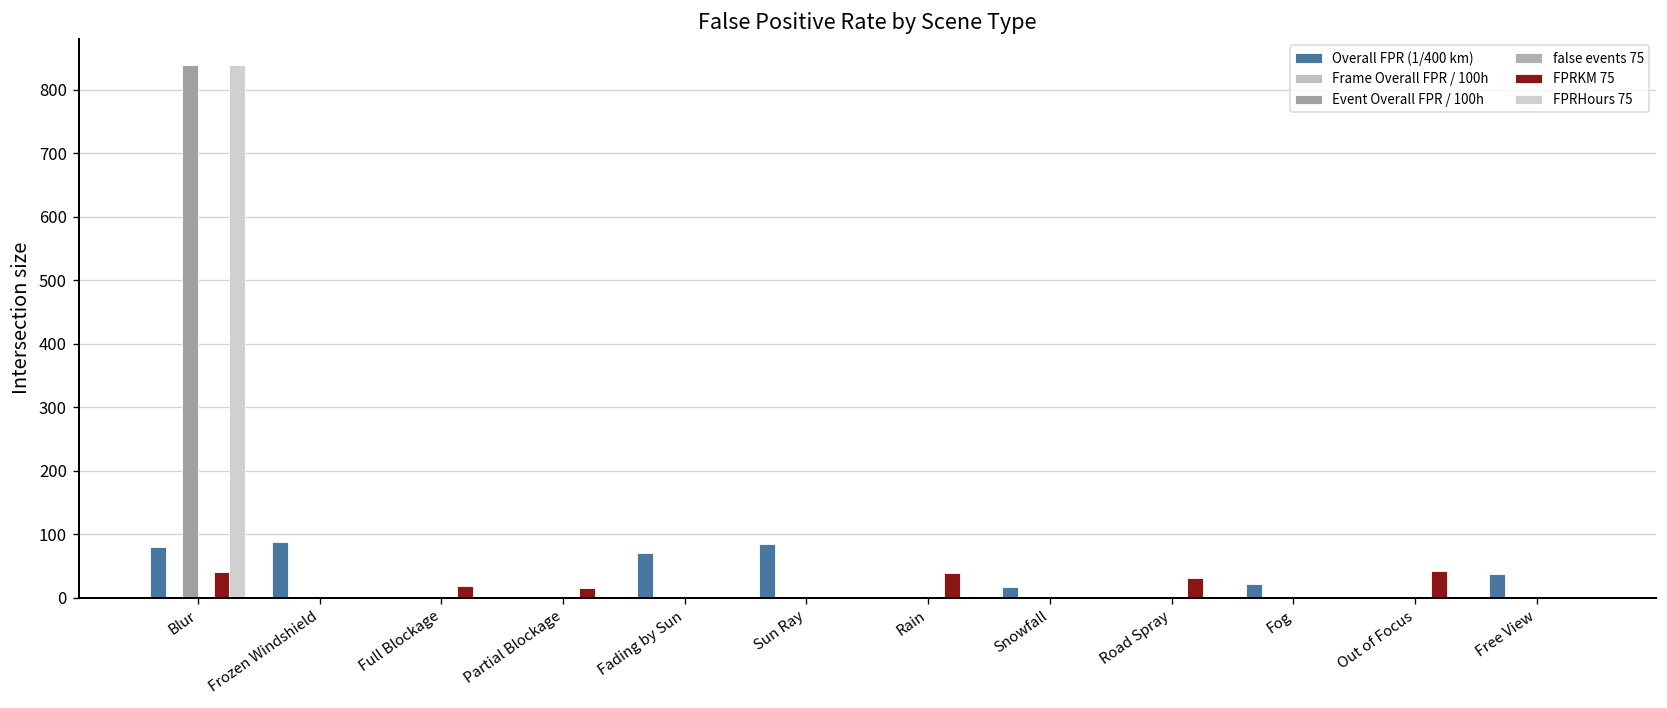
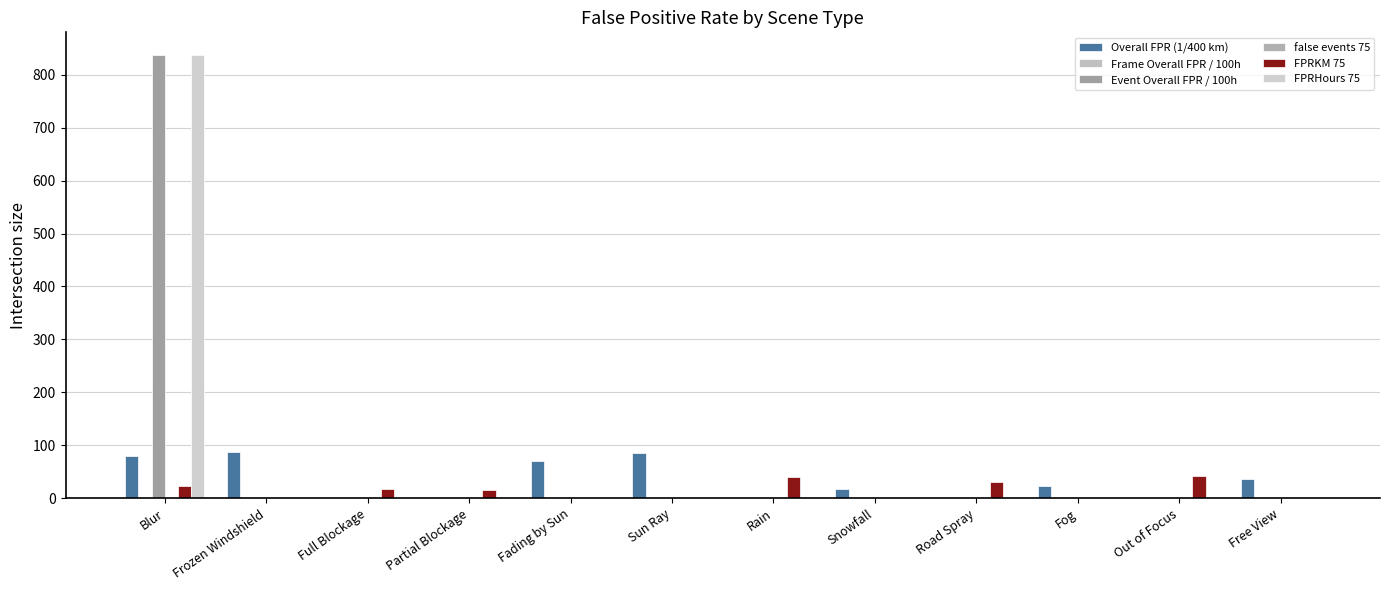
  {
    "Overall FPR (1/400 km)": {
      "Blur": 80,
      "Frozen Windshield": 90,
      "Full Blockage": 0,
      "Partial Blockage": 0,
      "Fading by Sun": 70,
      "Sun Ray": 90,
      "Rain": 0,
      "Snowfall": 20,
      "Road Spray": 0,
      "Fog": 20,
      "Out of Focus": 0,
      "Free View": 40
    },
    "FPRKM 75": {
-     "Blur": 40,
+     "Blur": 20,
      "Frozen Windshield": 0,
      "Full Blockage": 20,
      "Partial Blockage": 20,
      "Fading by Sun": 0,
      "Sun Ray": 0,
      "Rain": 40,
      "Snowfall": 0,
      "Road Spray": 30,
      "Fog": 0,
      "Out of Focus": 40,
      "Free View": 0
    }
  }
